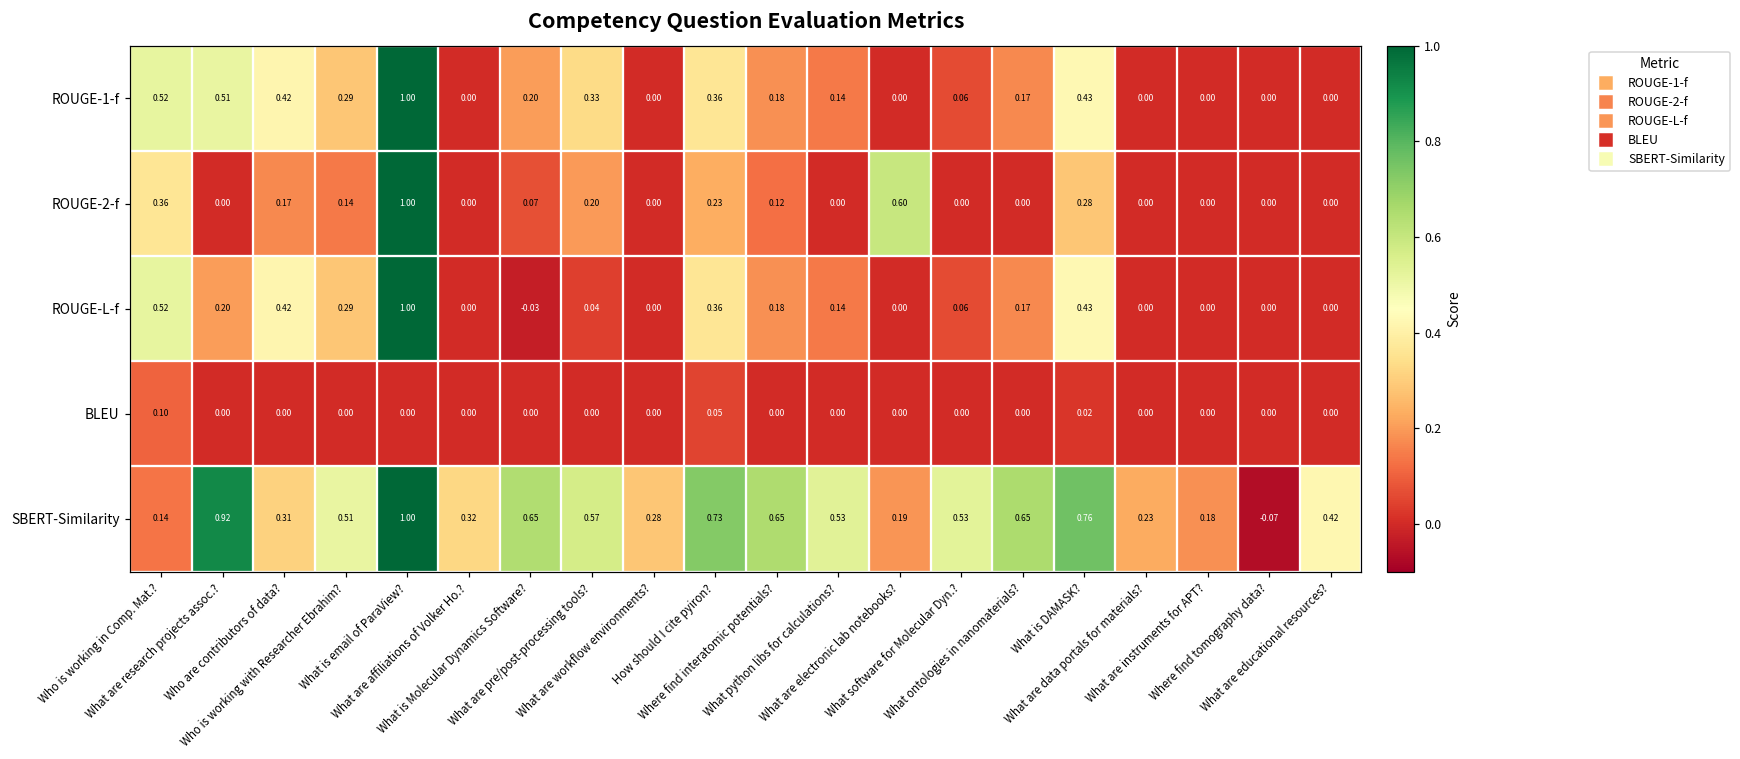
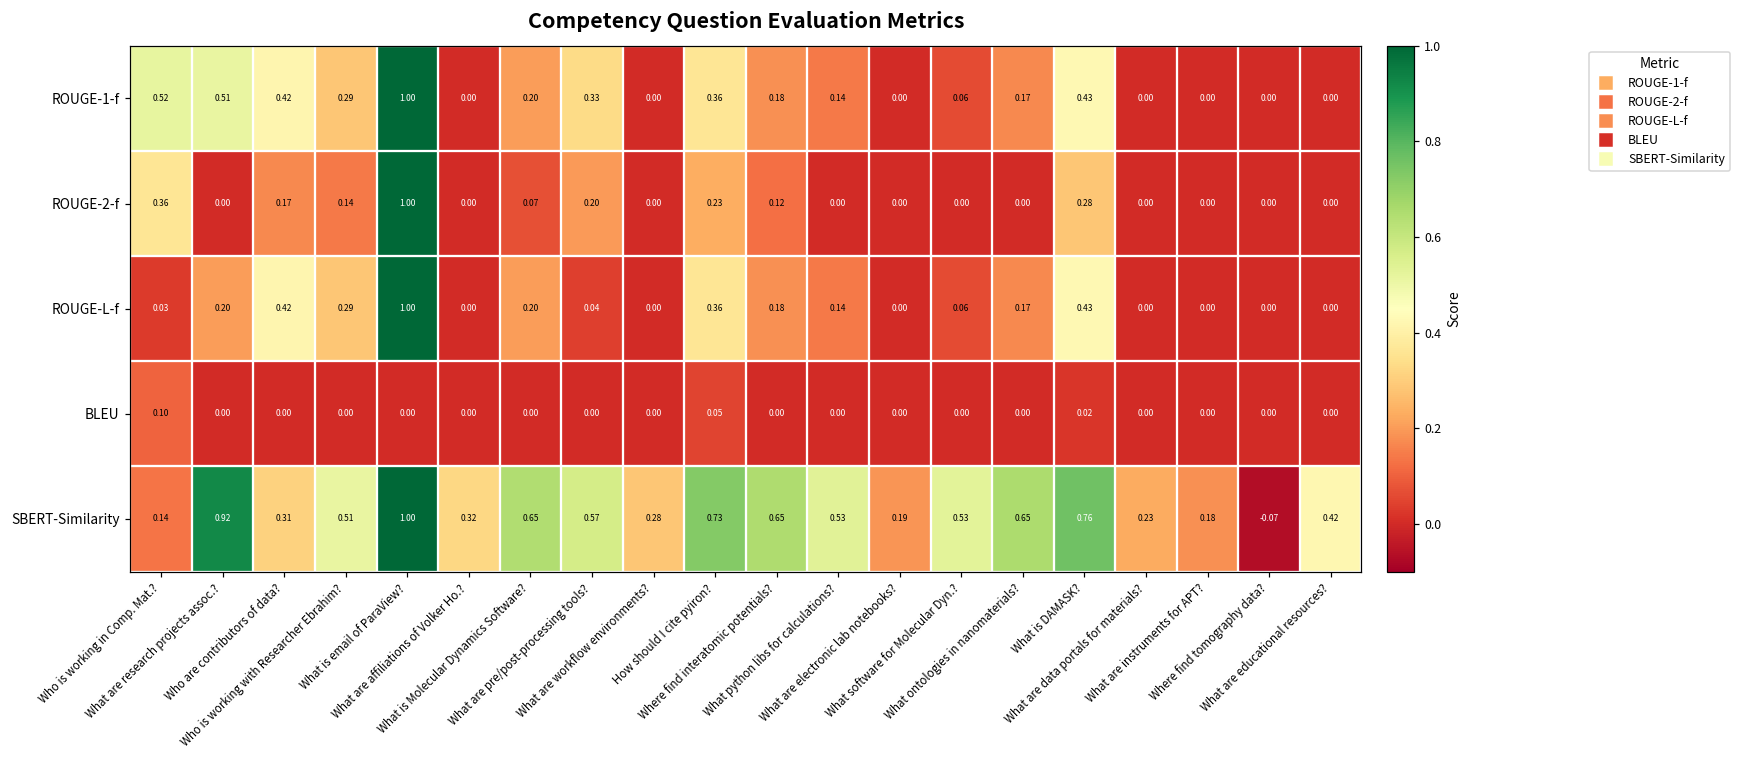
  {
    "ROUGE-1-f": {
      "Who is working in Comp. Mat.?": 0.52,
      "What are research projects assoc.?": 0.51,
      "Who are contributors of data?": 0.42,
      "Who is working with Researcher Ebrahim?": 0.29,
      "What is email of ParaView?": 1.00,
      "What are affiliations of Volker Ho.?": 0.00,
      "What is Molecular Dynamics Software?": 0.20,
      "What are pre/post-processing tools?": 0.33,
      "What are workflow environments?": 0.00,
      "How should I cite pyiron?": 0.36,
      "Where find interatomic potentials?": 0.18,
      "What python libs for calculations?": 0.14,
      "What are electronic lab notebooks?": 0.00,
      "What software for Molecular Dyn.?": 0.06,
      "What ontologies in nanomaterials?": 0.17,
      "What is DAMASK?": 0.43,
      "What are data portals for materials?": 0.00,
      "What are instruments for APT?": 0.00,
      "Where find tomography data?": 0.00,
      "What are educational resources?": 0.00
    },
    "ROUGE-2-f": {
      "Who is working in Comp. Mat.?": 0.36,
      "What are research projects assoc.?": 0.00,
      "Who are contributors of data?": 0.17,
      "Who is working with Researcher Ebrahim?": 0.14,
      "What is email of ParaView?": 1.00,
      "What are affiliations of Volker Ho.?": 0.00,
      "What is Molecular Dynamics Software?": 0.07,
      "What are pre/post-processing tools?": 0.20,
      "What are workflow environments?": 0.00,
      "How should I cite pyiron?": 0.23,
      "Where find interatomic potentials?": 0.12,
      "What python libs for calculations?": 0.00,
-     "What are electronic lab notebooks?": 0.60,
+     "What are electronic lab notebooks?": 0.00,
      "What software for Molecular Dyn.?": 0.00,
      "What ontologies in nanomaterials?": 0.00,
      "What is DAMASK?": 0.28,
      "What are data portals for materials?": 0.00,
      "What are instruments for APT?": 0.00,
      "Where find tomography data?": 0.00,
      "What are educational resources?": 0.00
    },
    "ROUGE-L-f": {
-     "Who is working in Comp. Mat.?": 0.52,
+     "Who is working in Comp. Mat.?": 0.03,
      "What are research projects assoc.?": 0.20,
      "Who are contributors of data?": 0.42,
      "Who is working with Researcher Ebrahim?": 0.29,
      "What is email of ParaView?": 1.00,
      "What are affiliations of Volker Ho.?": 0.00,
-     "What is Molecular Dynamics Software?": -0.03,
+     "What is Molecular Dynamics Software?": 0.20,
      "What are pre/post-processing tools?": 0.04,
      "What are workflow environments?": 0.00,
      "How should I cite pyiron?": 0.36,
      "Where find interatomic potentials?": 0.18,
      "What python libs for calculations?": 0.14,
      "What are electronic lab notebooks?": 0.00,
      "What software for Molecular Dyn.?": 0.06,
      "What ontologies in nanomaterials?": 0.17,
      "What is DAMASK?": 0.43,
      "What are data portals for materials?": 0.00,
      "What are instruments for APT?": 0.00,
      "Where find tomography data?": 0.00,
      "What are educational resources?": 0.00
    },
    "BLEU": {
      "Who is working in Comp. Mat.?": 0.10,
      "What are research projects assoc.?": 0.00,
      "Who are contributors of data?": 0.00,
      "Who is working with Researcher Ebrahim?": 0.00,
      "What is email of ParaView?": 0.00,
      "What are affiliations of Volker Ho.?": 0.00,
      "What is Molecular Dynamics Software?": 0.00,
      "What are pre/post-processing tools?": 0.00,
      "What are workflow environments?": 0.00,
      "How should I cite pyiron?": 0.05,
      "Where find interatomic potentials?": 0.00,
      "What python libs for calculations?": 0.00,
      "What are electronic lab notebooks?": 0.00,
      "What software for Molecular Dyn.?": 0.00,
      "What ontologies in nanomaterials?": 0.00,
      "What is DAMASK?": 0.02,
      "What are data portals for materials?": 0.00,
      "What are instruments for APT?": 0.00,
      "Where find tomography data?": 0.00,
      "What are educational resources?": 0.00
    },
    "SBERT-Similarity": {
      "Who is working in Comp. Mat.?": 0.14,
      "What are research projects assoc.?": 0.92,
      "Who are contributors of data?": 0.31,
      "Who is working with Researcher Ebrahim?": 0.51,
      "What is email of ParaView?": 1.00,
      "What are affiliations of Volker Ho.?": 0.32,
      "What is Molecular Dynamics Software?": 0.65,
      "What are pre/post-processing tools?": 0.57,
      "What are workflow environments?": 0.28,
      "How should I cite pyiron?": 0.73,
      "Where find interatomic potentials?": 0.65,
      "What python libs for calculations?": 0.53,
      "What are electronic lab notebooks?": 0.19,
      "What software for Molecular Dyn.?": 0.53,
      "What ontologies in nanomaterials?": 0.65,
      "What is DAMASK?": 0.76,
      "What are data portals for materials?": 0.23,
      "What are instruments for APT?": 0.18,
      "Where find tomography data?": -0.07,
      "What are educational resources?": 0.42
    }
  }
